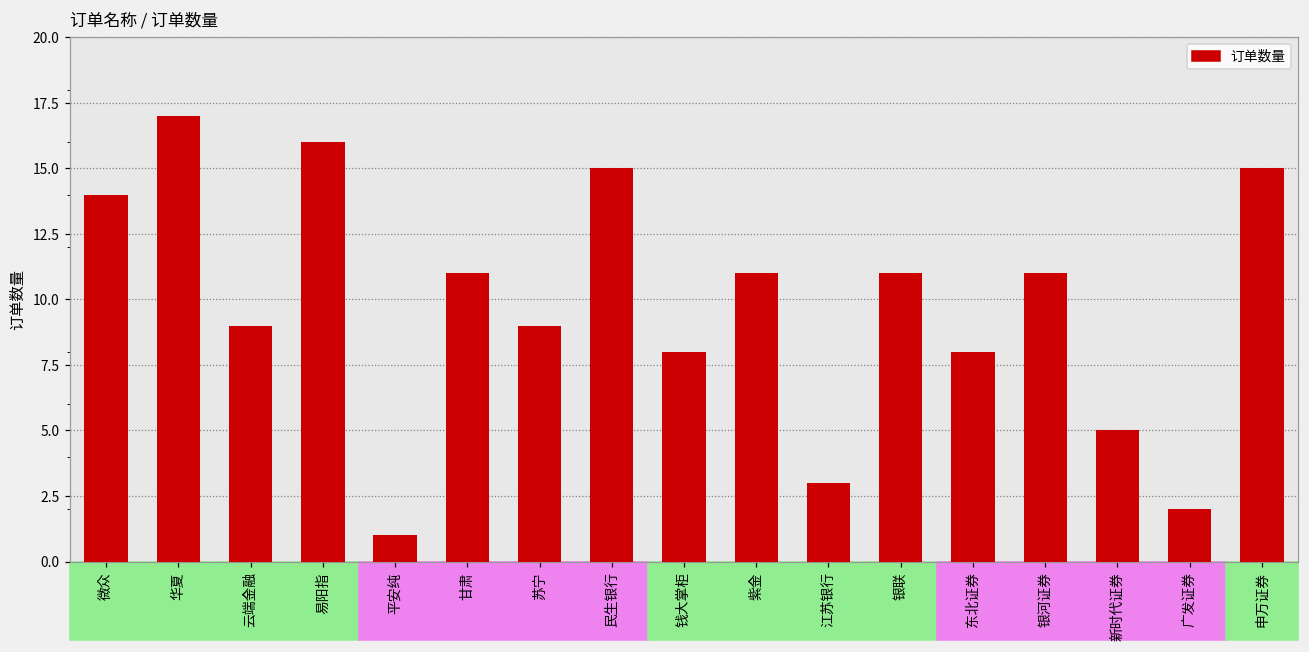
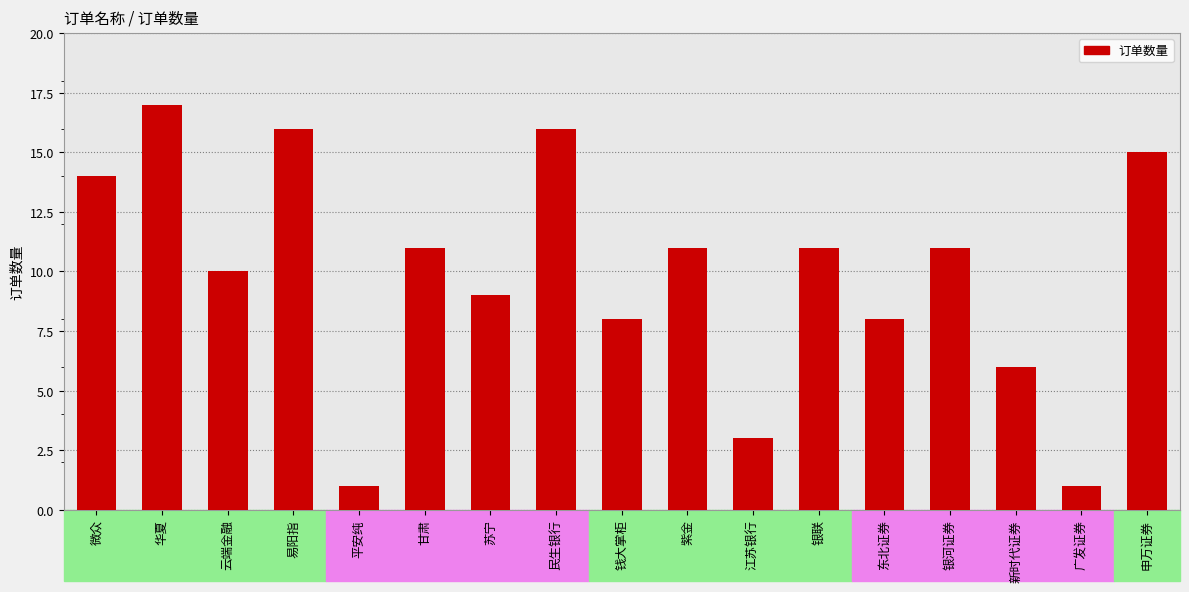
  {
    "微众": 14,
    "华夏": 17,
-   "云端金融": 9,
+   "云端金融": 10,
    "易阳指": 16,
    "平安纯": 1,
    "甘肃": 11,
    "苏宁": 9,
-   "民生银行": 15,
+   "民生银行": 16,
    "钱大掌柜": 8,
    "紫金": 11,
    "江苏银行": 3,
    "银联": 11,
    "东北证券": 8,
    "银河证券": 11,
-   "新时代证券": 5,
-   "广发证券": 2,
+   "新时代证券": 6,
+   "广发证券": 1,
    "申万证券": 15
  }
